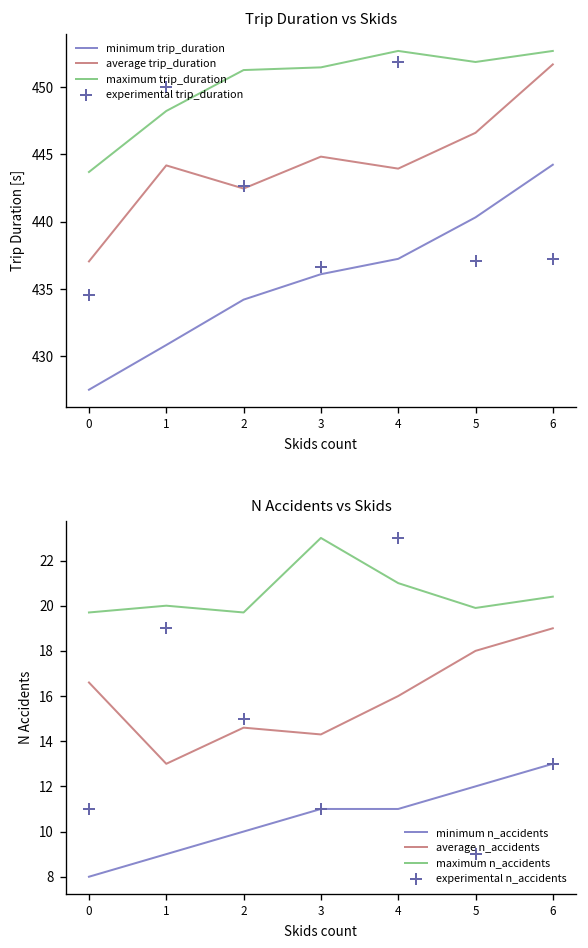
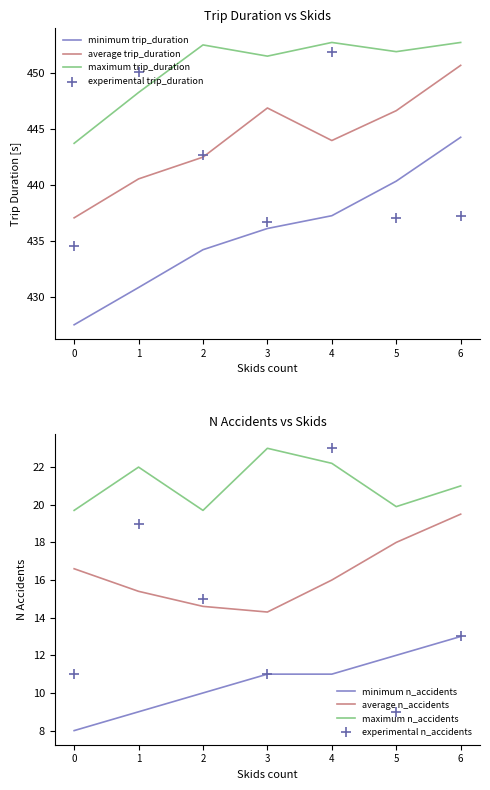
  {
    "Trip Duration vs Skids": {
      "average trip_duration": {
        "0": 437.1,
-       "1": 444.2,
-       "3": 444.8,
+       "1": 440.5,
+       "3": 446.9,
        "4": 444.0,
        "5": 446.6,
-       "6": 451.7
+       "6": 450.7
      },
      "maximum trip_duration": {
        "0": 443.7,
        "1": 448.2,
-       "2": 451.3,
+       "2": 452.5,
        "3": 451.5,
        "4": 452.7,
        "5": 451.9,
        "6": 452.7
      }
    },
    "N Accidents vs Skids": {
      "average n_accidents": {
        "0": 16.6,
-       "1": 13.0,
+       "1": 15.4,
        "2": 14.6,
        "3": 14.3,
        "4": 16.0,
        "5": 18.0,
-       "6": 19.0
+       "6": 19.5
      },
      "maximum n_accidents": {
        "0": 19.7,
-       "1": 20,
+       "1": 22,
        "2": 19.7,
        "3": 23.0,
-       "4": 21.0,
+       "4": 22.2,
        "5": 19.9,
-       "6": 20.4
+       "6": 21.0
      }
    }
  }
